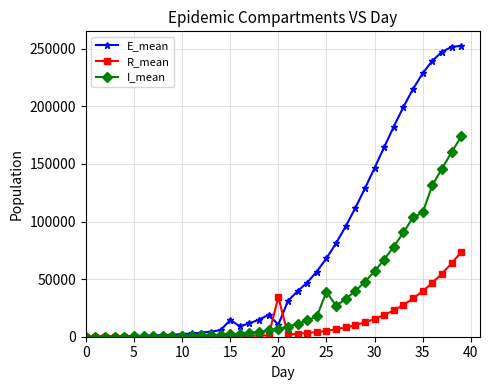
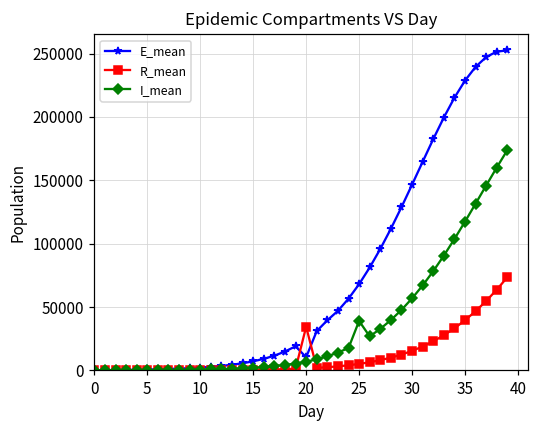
  {
    "E_mean": {
-     "15": 14000,
+     "15": 7000,
      "20": 10000,
      "25": 68000,
      "30": 147000,
      "35": 229000
    },
    "R_mean": {
      "20": 34000,
      "25": 5000,
      "30": 15000,
      "35": 40000
    },
    "I_mean": {
      "20": 7000,
      "25": 39000,
      "30": 57000,
-     "35": 108000
+     "35": 117000
    }
  }
